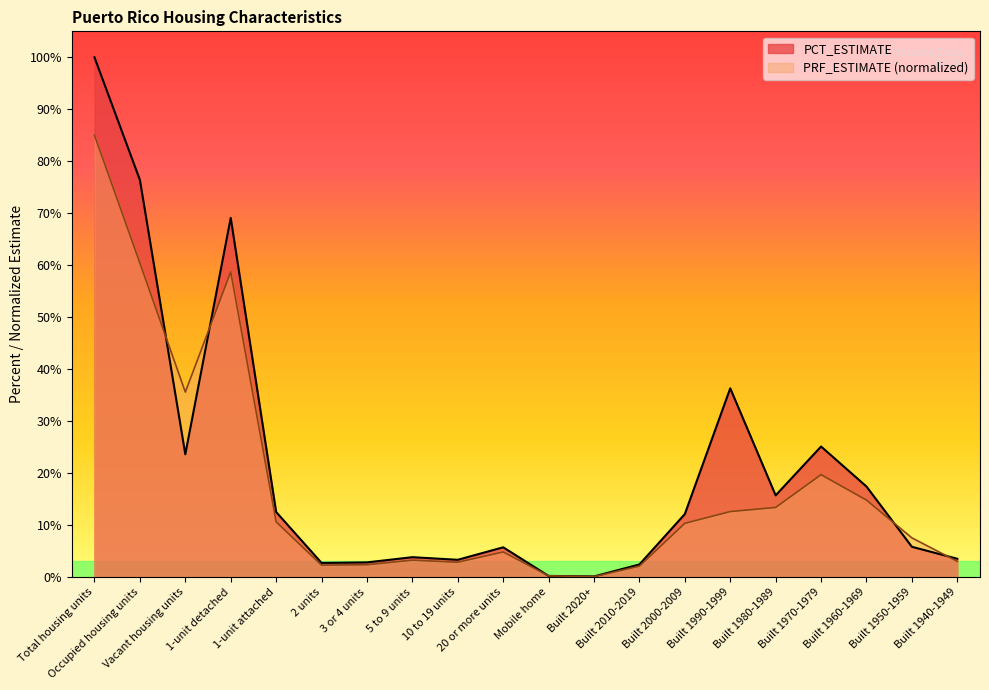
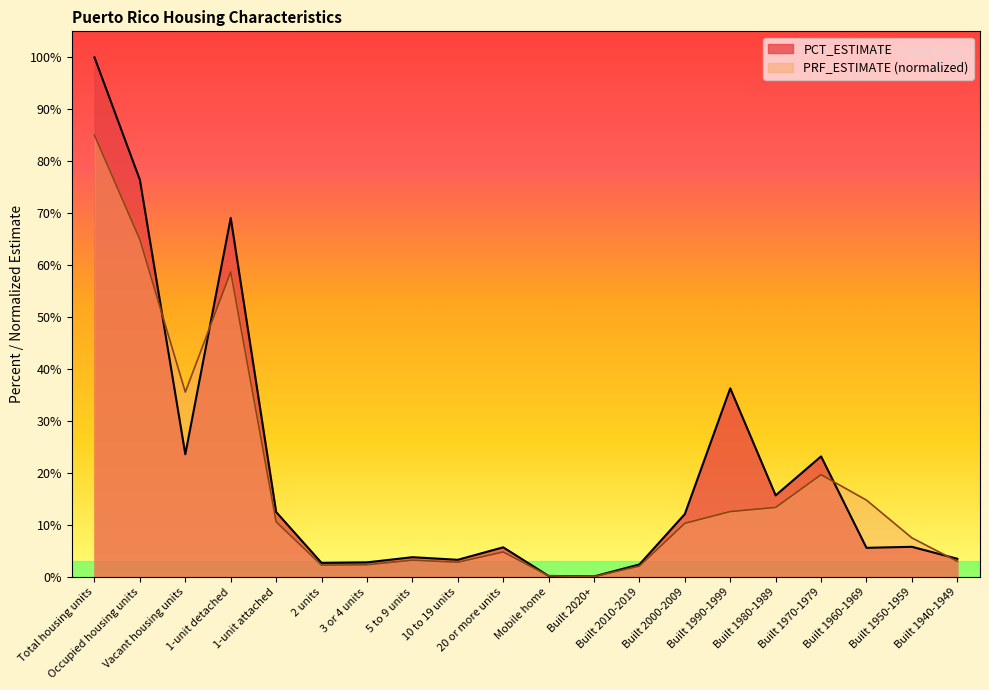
  {
    "PCT_ESTIMATE": {
      "Total housing units": "100%",
      "Occupied housing units": "76%",
      "Vacant housing units": "24%",
      "1-unit detached": "69%",
      "1-unit attached": "13%",
      "5 to 9 units": "4%",
      "20 or more units": "6%",
      "Built 2000-2009": "12%",
      "Built 1990-1999": "36%",
      "Built 1980-1989": "16%",
-     "Built 1970-1979": "25%",
-     "Built 1960-1969": "17%",
+     "Built 1970-1979": "23%",
+     "Built 1960-1969": "6%",
      "Built 1950-1959": "6%",
      "Built 1940-1949": "4%"
    },
    "PRF_ESTIMATE (normalized)": {
      "Total housing units": "85%",
-     "Occupied housing units": "60%",
+     "Occupied housing units": "65%",
      "Vacant housing units": "36%",
      "1-unit detached": "59%",
      "1-unit attached": "11%",
      "5 to 9 units": "3%",
      "20 or more units": "5%",
      "Built 2000-2009": "10%",
      "Built 1990-1999": "13%",
      "Built 1980-1989": "13%",
      "Built 1970-1979": "20%",
      "Built 1960-1969": "15%",
      "Built 1950-1959": "8%"
    }
  }
